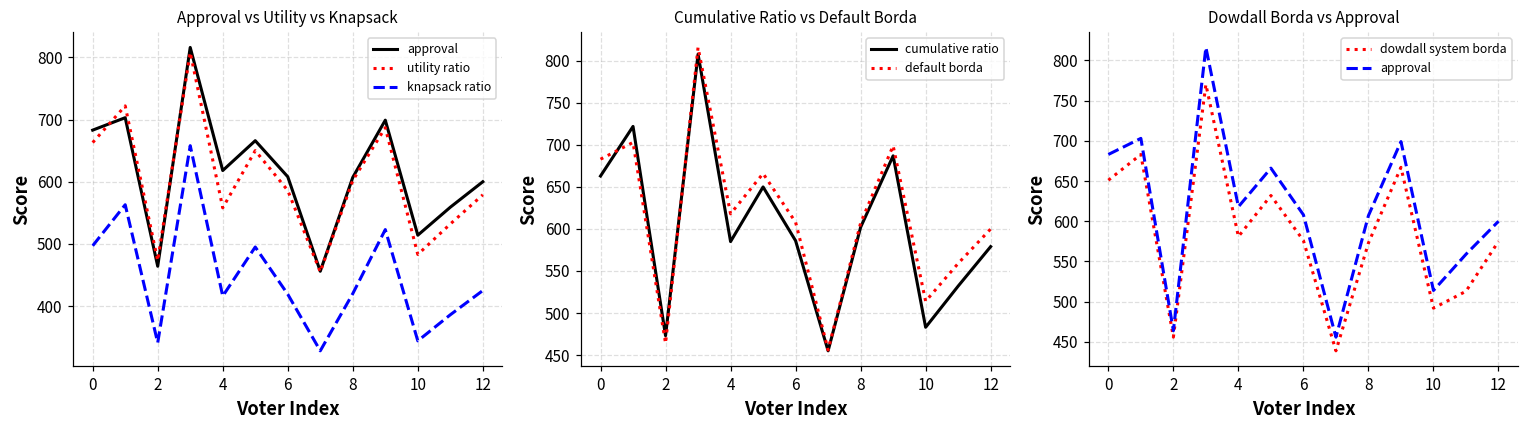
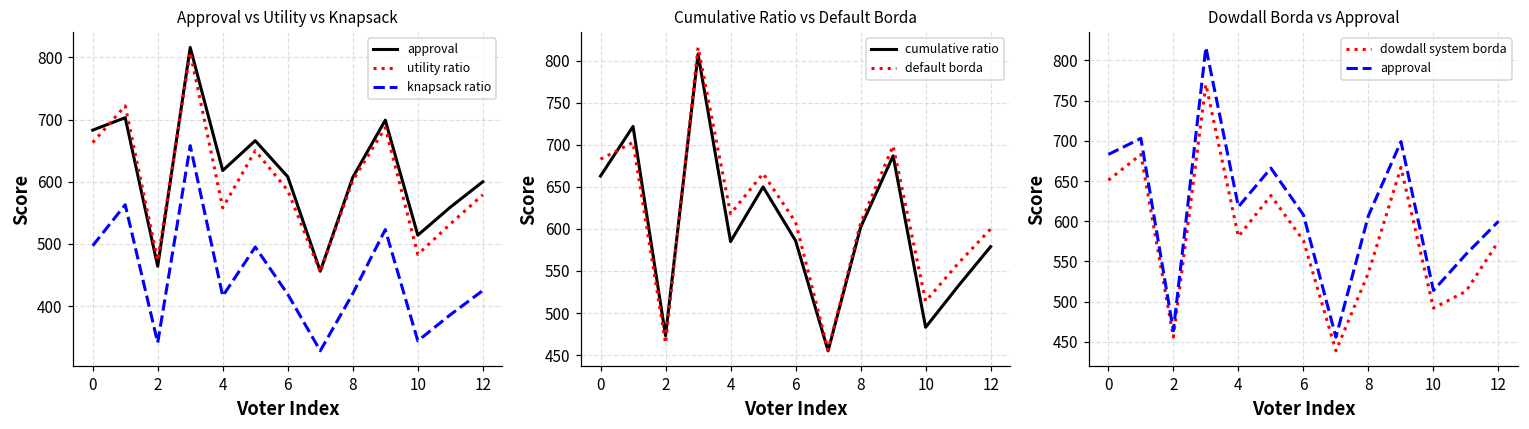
  {
    "Approval vs Utility vs Knapsack": {
      "utility ratio": {
        "0": 660,
        "2": 470,
        "4": 560,
        "6": 590,
        "8": 600,
        "10": 480,
        "12": 580
      },
      "knapsack ratio": {
        "0": 500,
        "2": 340,
        "4": 420,
        "6": 420,
        "8": 420,
        "10": 340,
        "12": 430
      }
    },
    "Cumulative Ratio vs Default Borda": {
      "cumulative ratio": {
        "0": 660,
        "2": 470,
        "4": 590,
        "6": 590,
        "8": 600,
        "10": 480,
        "12": 580
      },
      "default borda": {
        "0": 680,
        "2": 460,
        "4": 620,
        "6": 610,
        "8": 610,
        "10": 510,
        "12": 600
      }
    },
    "Dowdall Borda vs Approval": {
      "dowdall system borda": {
        "0": 650,
        "2": 460,
        "4": 580,
        "6": 580,
-       "8": 570,
+       "8": 540,
        "10": 490,
        "12": 580
      },
      "approval": {
        "0": 680,
        "2": 460,
        "4": 620,
        "6": 610,
        "8": 610,
        "10": 510,
        "12": 600
      }
    }
  }
